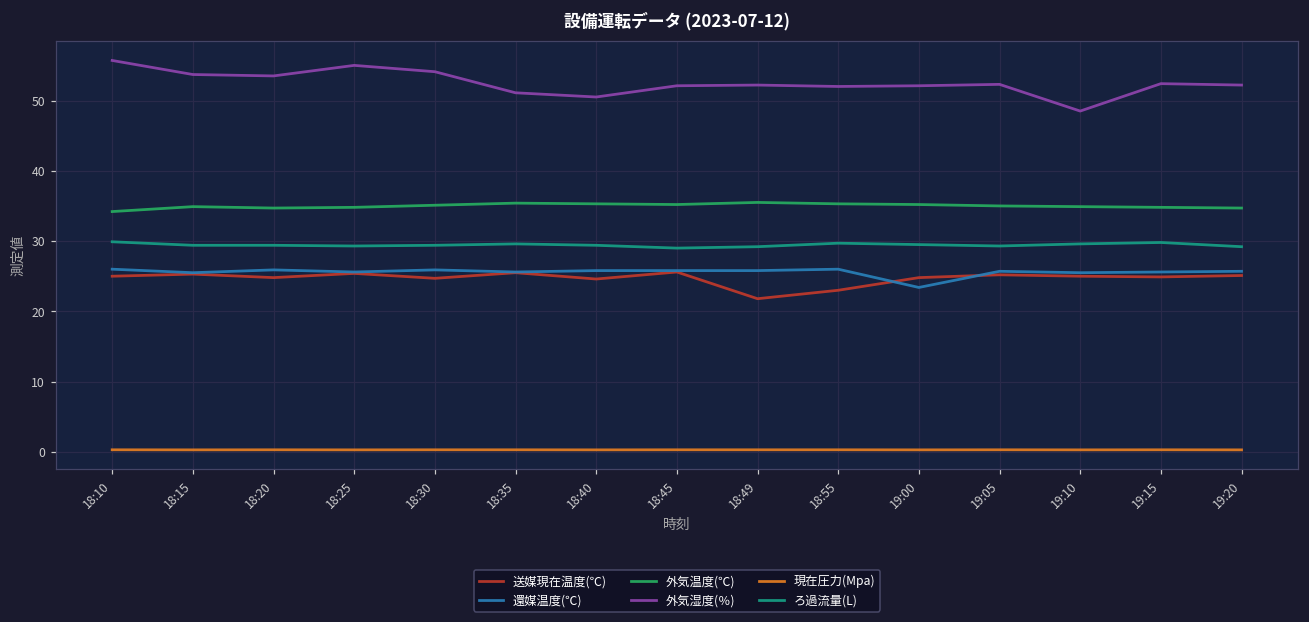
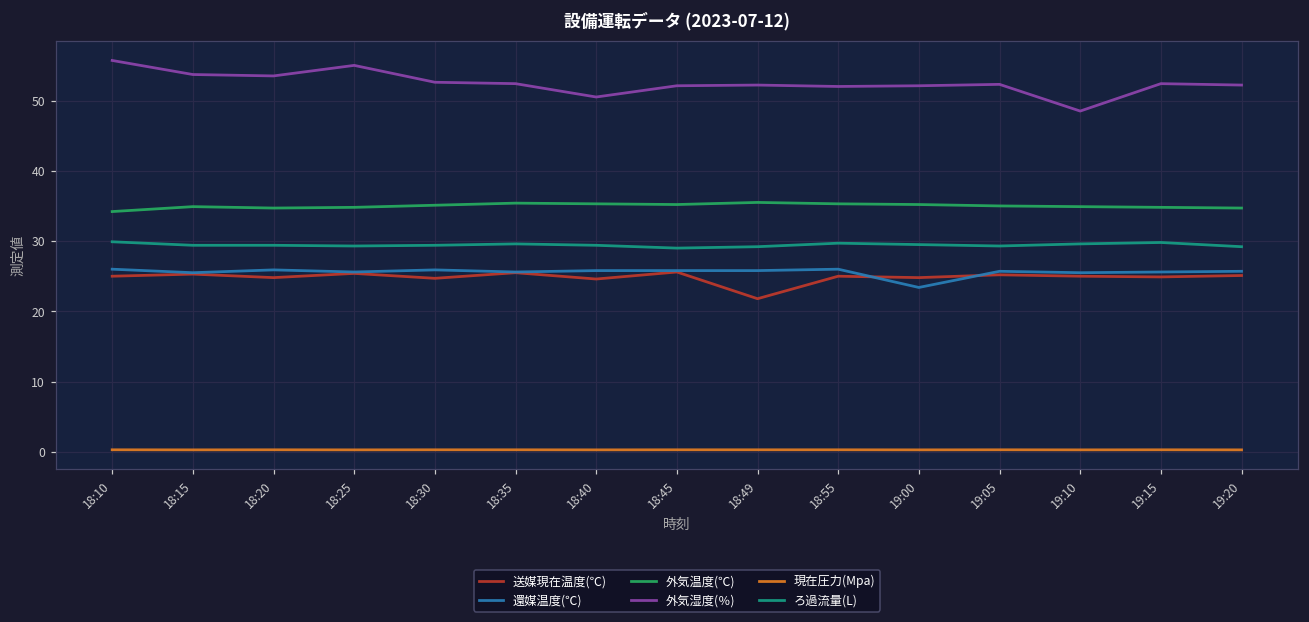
  {
    "送媒現在温度(℃)": {
      "18:10": 25,
      "18:20": 25,
      "18:30": 25,
      "18:40": 25,
      "18:49": 22,
-     "18:55": 23,
+     "18:55": 25,
      "19:00": 25,
      "19:05": 25,
      "19:10": 25,
      "19:15": 25,
      "19:20": 25
    },
    "還媒温度(℃)": {
      "18:10": 26,
      "18:20": 26,
      "18:30": 26,
      "18:40": 26,
      "18:49": 26,
      "18:55": 26,
      "19:00": 23,
      "19:05": 26,
      "19:10": 26,
      "19:15": 26,
      "19:20": 26
    },
    "外気湿度(％)": {
      "18:10": 56,
      "18:15": 54,
      "18:20": 54,
      "18:25": 55,
-     "18:30": 54,
-     "18:35": 51,
+     "18:30": 53,
+     "18:35": 52,
      "18:40": 51,
      "18:45": 52,
      "18:49": 52,
      "18:55": 52,
      "19:00": 52,
      "19:05": 52,
      "19:10": 49,
      "19:15": 52,
      "19:20": 52
    },
    "現在圧力(Mpa)": {
      "18:10": 0,
      "18:15": 0,
      "18:20": 0,
      "18:25": 0,
      "18:30": 0,
      "18:35": 0,
      "18:40": 0,
      "18:45": 0,
      "18:49": 0,
      "18:55": 0,
      "19:00": 0,
      "19:05": 0,
      "19:10": 0,
      "19:15": 0,
      "19:20": 0
    }
  }
